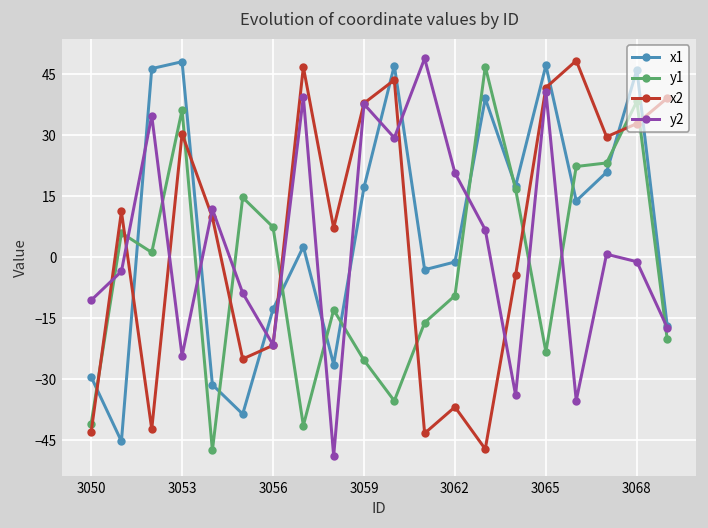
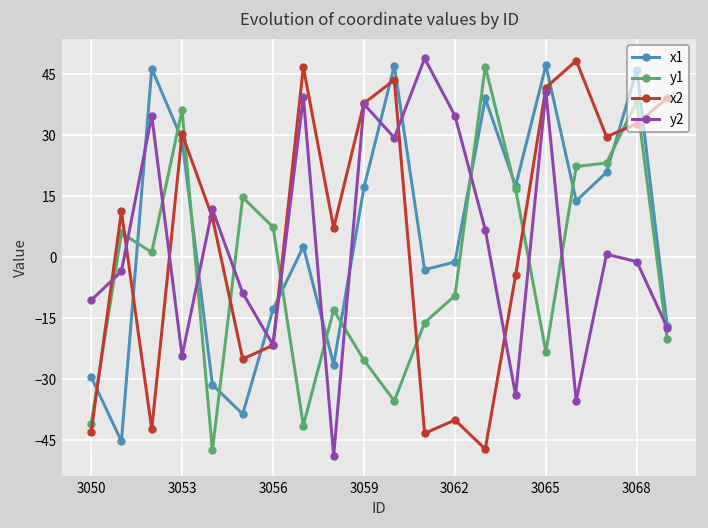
  {
    "x1": {
      "3050": -29,
-     "3053": 48,
+     "3053": 29,
      "3056": -13,
      "3059": 17,
      "3062": -1,
      "3065": 47
    },
    "y1": {
      "3050": -41,
      "3053": 36,
      "3056": 7,
      "3059": -25,
      "3062": -9,
      "3065": -23
    },
    "x2": {
      "3050": -43,
      "3053": 30,
-     "3062": -37,
+     "3062": -40,
      "3065": 42
    },
    "y2": {
      "3050": -11,
      "3053": -24,
-     "3062": 21,
+     "3062": 35,
      "3065": 41,
      "3068": -1
    }
  }
